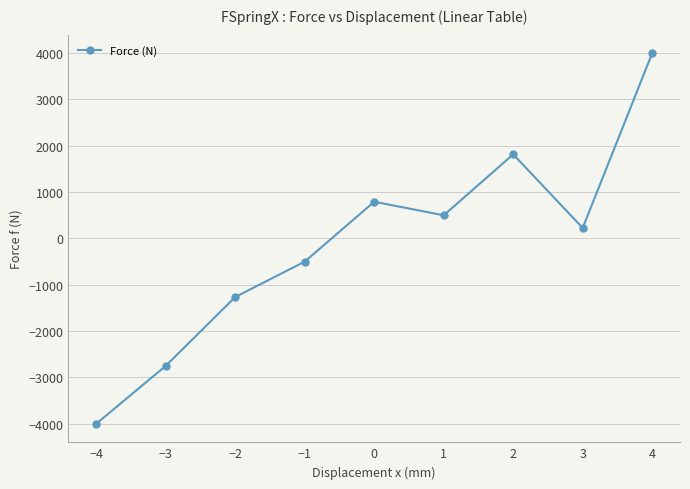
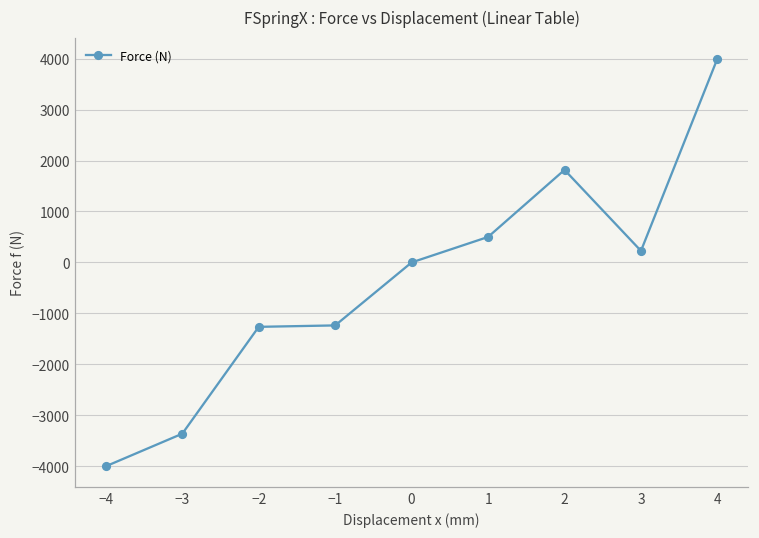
  {
    "−4": -4000,
-   "−3": -2800,
+   "−3": -3400,
    "−2": -1300,
-   "−1": -500,
-   "0": 800,
+   "−1": -1200,
+   "0": 0,
    "1": 500,
    "2": 1800,
    "3": 200,
    "4": 4000
  }
